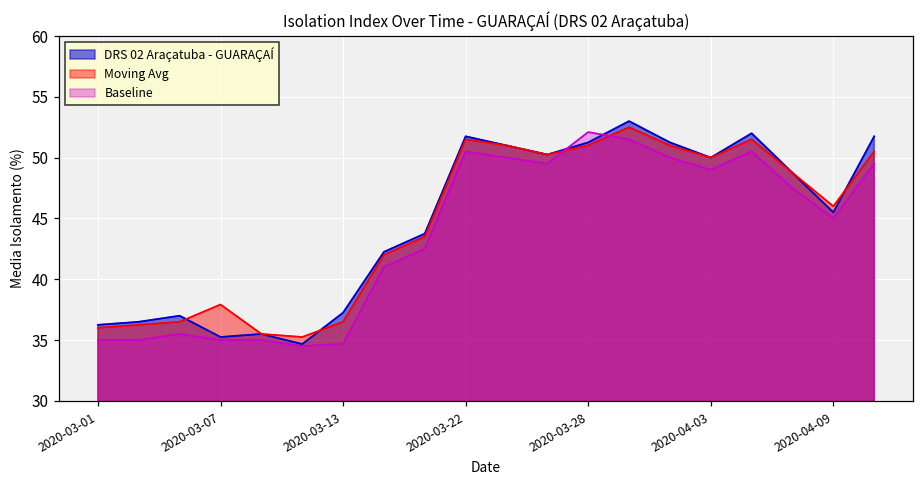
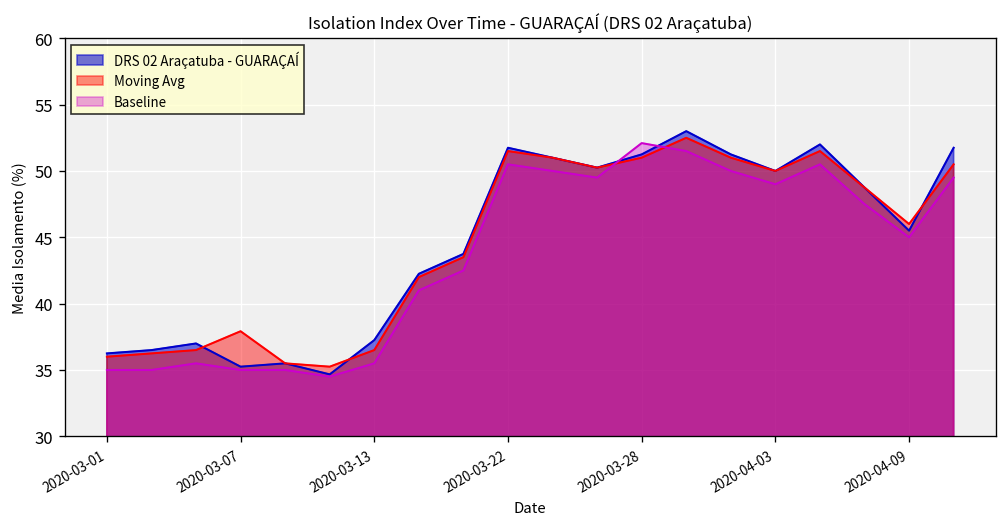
  {
    "DRS 02 Araçatuba - GUARAÇAÍ": {
      "2020-03-01": 36.3,
      "2020-03-07": 35.3,
      "2020-03-13": 37.3,
      "2020-03-22": 51.8,
      "2020-03-28": 51.3,
      "2020-04-09": 45.5
    },
    "Moving Avg": {
      "2020-03-01": 36.0,
      "2020-03-07": 37.9,
      "2020-03-13": 36.5,
      "2020-03-22": 51.5,
      "2020-03-28": 51.0,
      "2020-04-09": 46.0
    },
    "Baseline": {
      "2020-03-01": 35.0,
      "2020-03-07": 35.0,
-     "2020-03-13": 34.7,
+     "2020-03-13": 35.5,
      "2020-03-22": 50.5,
      "2020-03-28": 52.1,
      "2020-04-03": 49.0,
      "2020-04-09": 45.0
    }
  }
